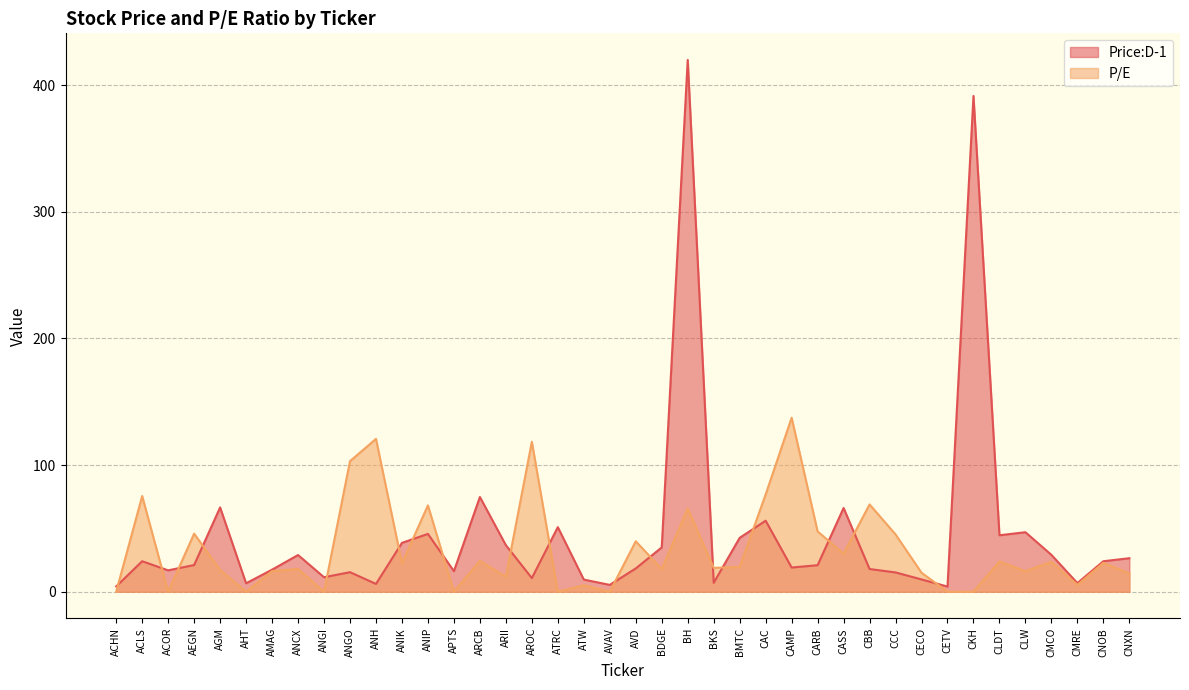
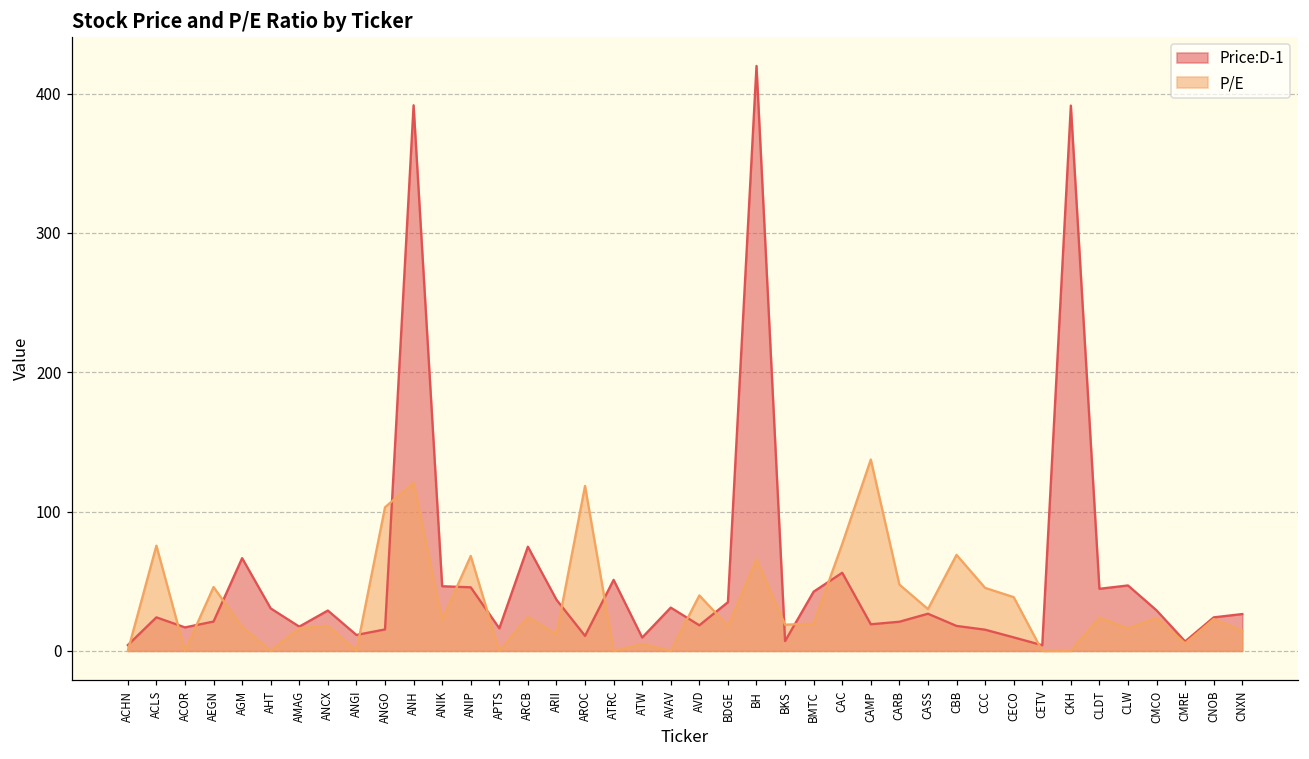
  {
    "Price:D-1": {
      "ACHN": 4,
      "ACLS": 24,
      "ACOR": 17,
      "AEGN": 21,
      "AGM": 67,
-     "AHT": 7,
+     "AHT": 31,
      "ANCX": 29,
      "ANGI": 11,
      "ANGO": 15,
-     "ANH": 6,
-     "ANIK": 39,
+     "ANH": 392,
+     "ANIK": 46,
      "ANIP": 46,
      "APTS": 16,
      "ARCB": 75,
      "ARII": 37,
      "AROC": 11,
      "ATRC": 51,
      "ATW": 10,
-     "AVAV": 5,
+     "AVAV": 31,
      "AVD": 18,
      "BDGE": 35,
      "BH": 420,
      "BKS": 7,
      "BMTC": 43,
      "CAC": 56,
      "CAMP": 19,
      "CARB": 21,
-     "CASS": 66,
+     "CASS": 27,
      "CBB": 18,
      "CCC": 15,
      "CECO": 10,
      "CETV": 4,
      "CKH": 391,
      "CLDT": 45,
      "CLW": 47,
      "CMCO": 29,
      "CNXN": 26
    },
    "P/E": {
      "ACHN": 0,
      "ACLS": 76,
      "ACOR": 0,
      "AEGN": 46,
      "AGM": 17,
      "AHT": 0,
      "ANCX": 18,
      "ANGI": 0,
      "ANGO": 103,
      "ANH": 121,
      "ANIK": 22,
      "ANIP": 68,
      "APTS": 0,
      "ARCB": 24,
      "ARII": 12,
      "AROC": 118,
      "ATRC": 0,
      "ATW": 5,
      "AVAV": 0,
      "AVD": 40,
      "BDGE": 18,
      "BH": 66,
      "BKS": 19,
      "BMTC": 20,
      "CAC": 77,
      "CAMP": 137,
      "CARB": 48,
      "CASS": 30,
      "CBB": 69,
      "CCC": 45,
-     "CECO": 15,
+     "CECO": 39,
      "CETV": 0,
      "CKH": 0,
      "CLDT": 24,
      "CLW": 16,
      "CMCO": 24,
      "CNXN": 14
    }
  }
